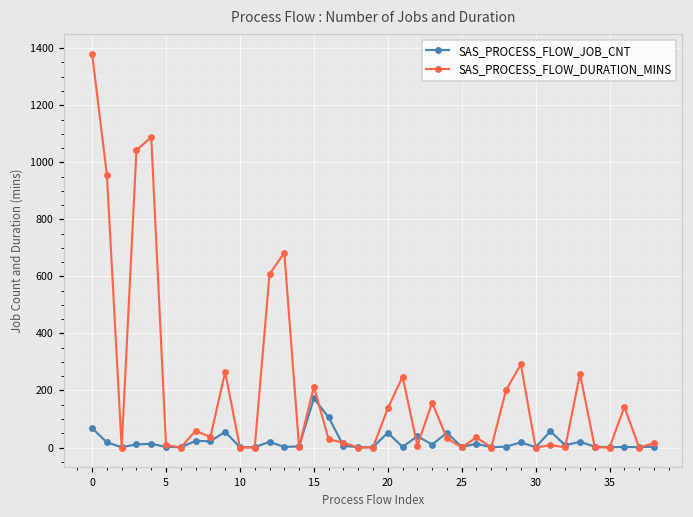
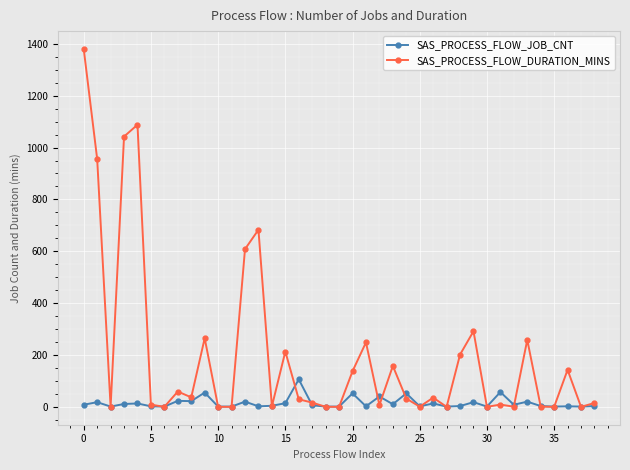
  {
    "SAS_PROCESS_FLOW_JOB_CNT": {
-     "0": 70,
-     "15": 170,
+     "0": 10,
+     "15": 10,
      "20": 50
    },
    "SAS_PROCESS_FLOW_DURATION_MINS": {
      "0": 1380,
      "15": 210,
      "20": 140
    }
  }
